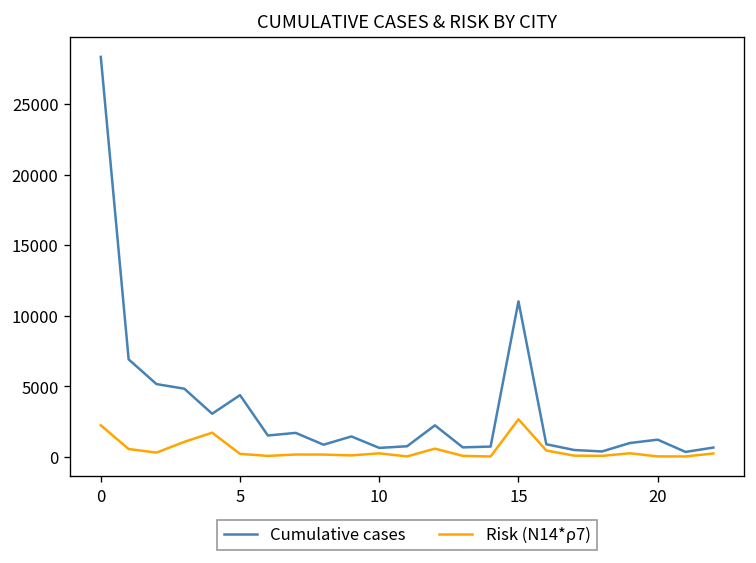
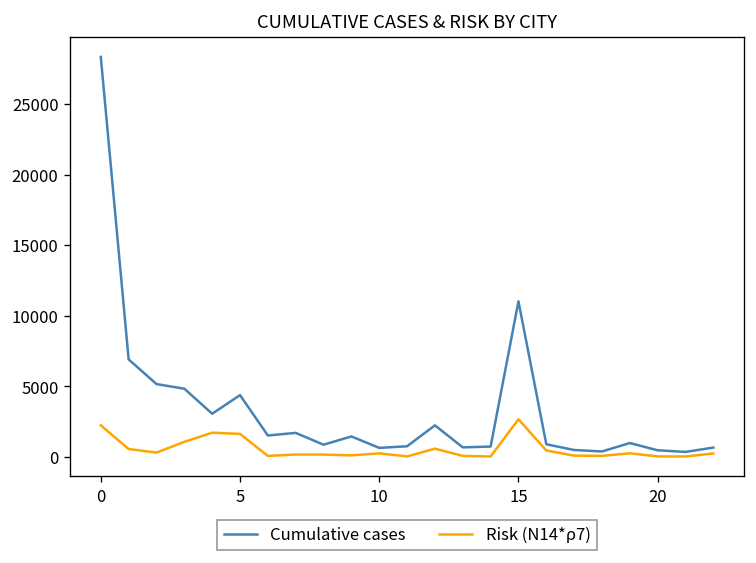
  {
    "Cumulative cases": {
      "0": 28300,
      "5": 4400,
      "10": 700,
      "15": 11000,
-     "20": 1200
+     "20": 500
    },
    "Risk (N14*ρ7)": {
      "0": 2300,
-     "5": 200,
+     "5": 1600,
      "10": 300,
      "15": 2700,
      "20": 100
    }
  }
